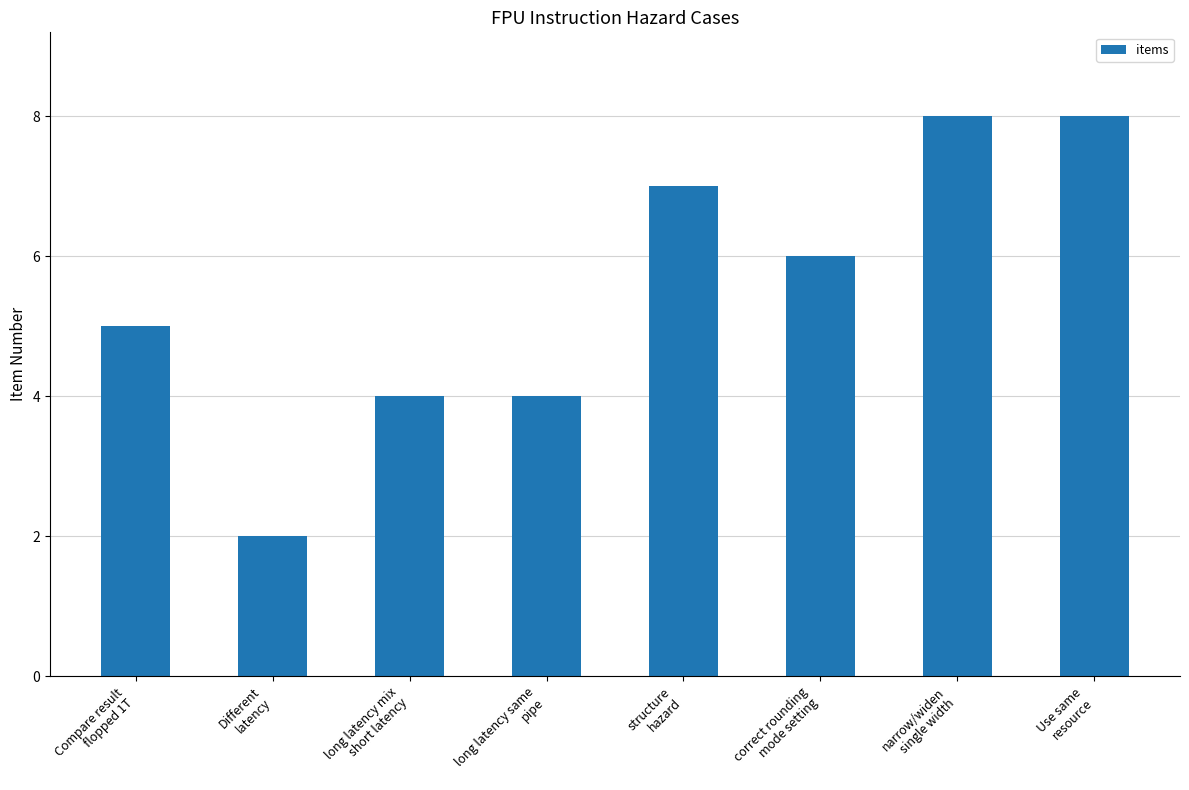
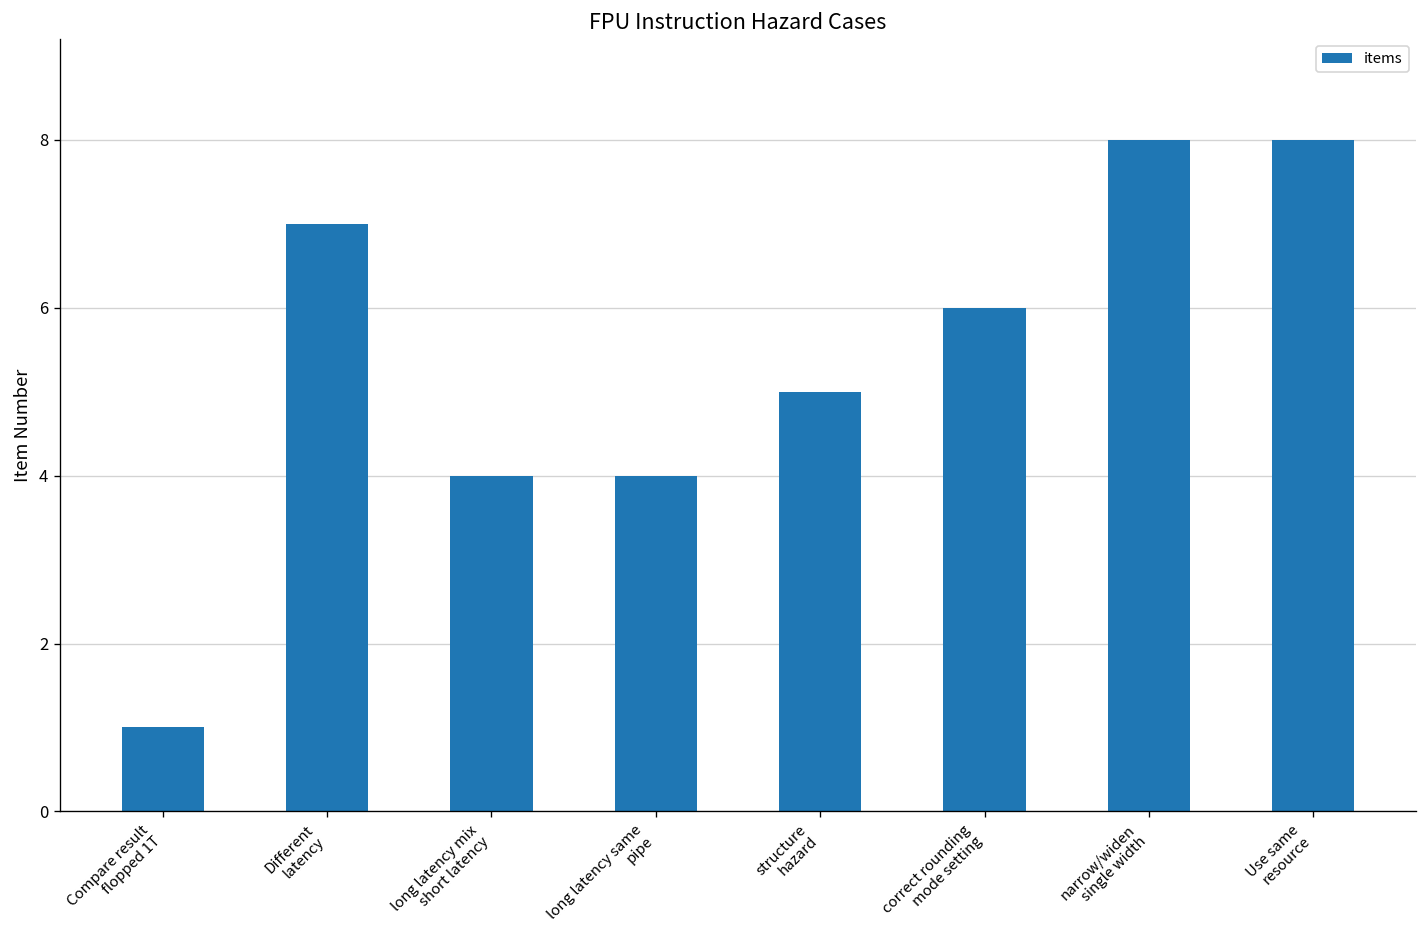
  {
-   "Compare result flopped 1T": 5,
-   "Different latency": 2,
+   "Compare result flopped 1T": 1,
+   "Different latency": 7,
    "long latency mix short latency": 4,
    "long latency same pipe": 4,
-   "structure hazard": 7,
+   "structure hazard": 5,
    "correct rounding mode setting": 6,
    "narrow/widen single width": 8,
    "Use same resource": 8
  }
